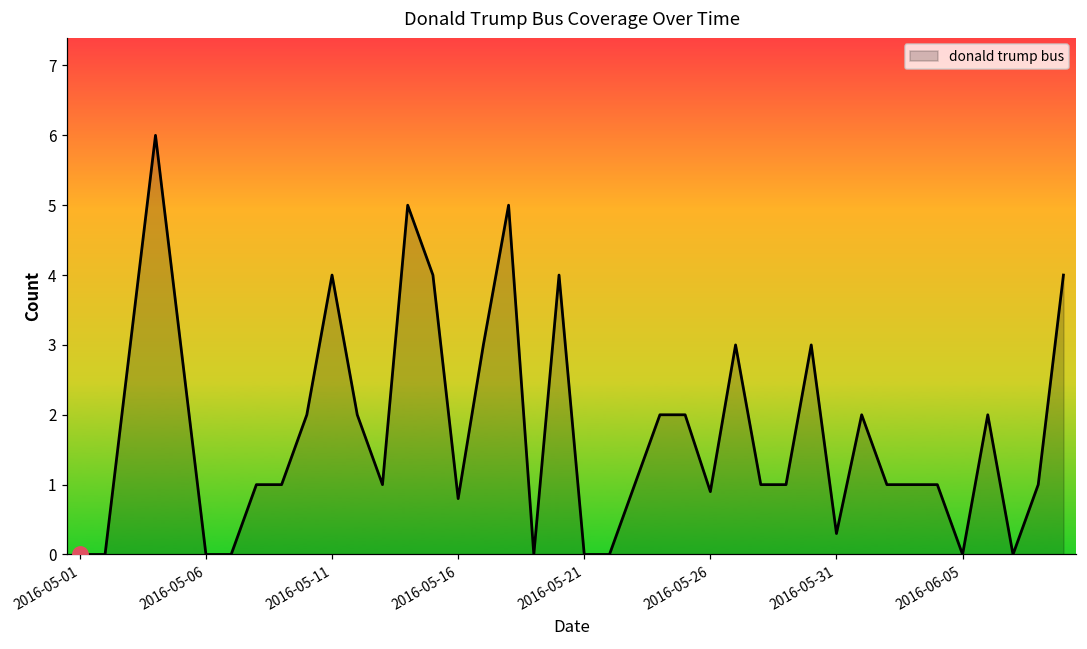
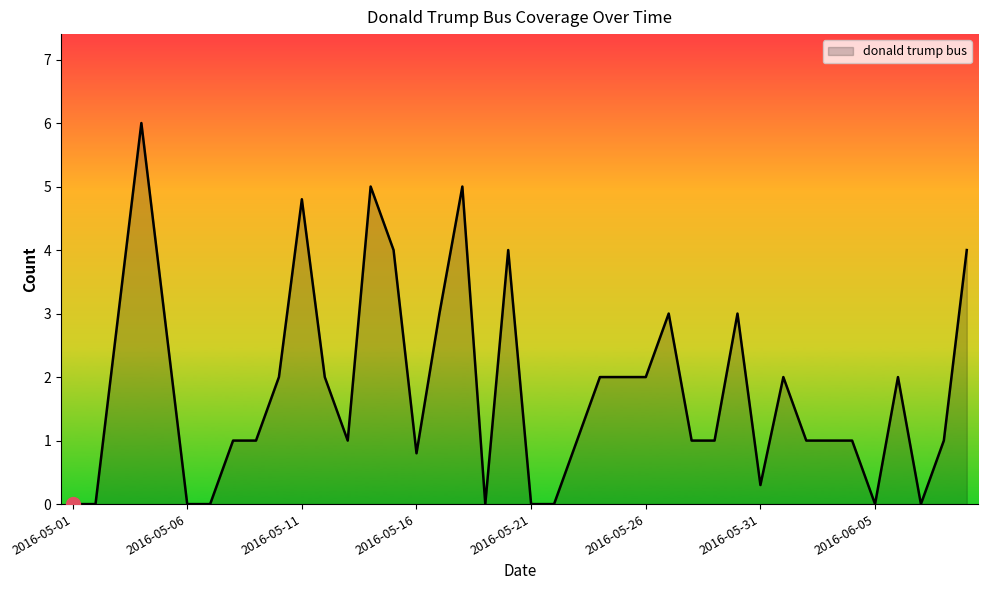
  {
    "donald trump bus": {
      "2016-05-06": 0.0,
-     "2016-05-11": 4.0,
+     "2016-05-11": 4.8,
      "2016-05-16": 0.8,
      "2016-05-21": 0.0,
-     "2016-05-26": 0.9,
+     "2016-05-26": 2.0,
      "2016-05-31": 0.3,
      "2016-06-05": 0.0
    }
  }
